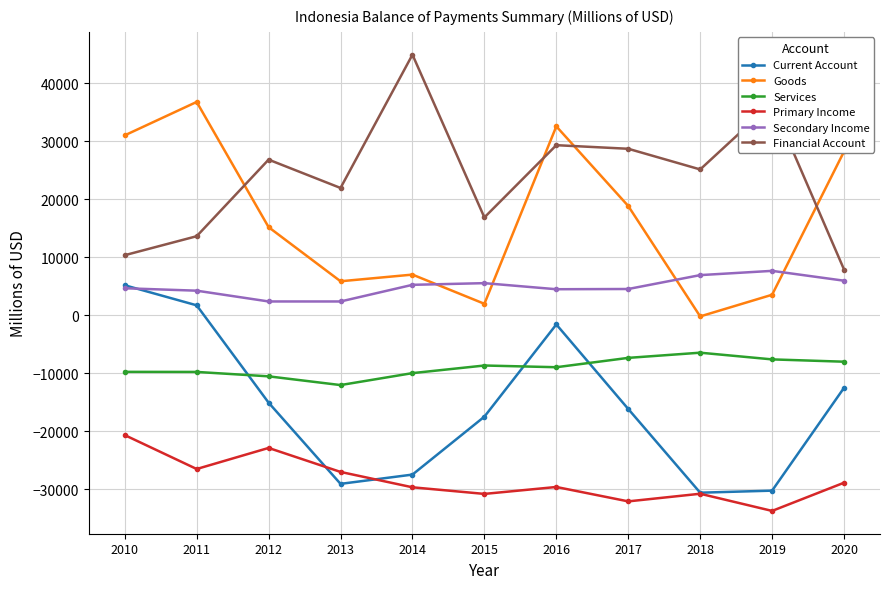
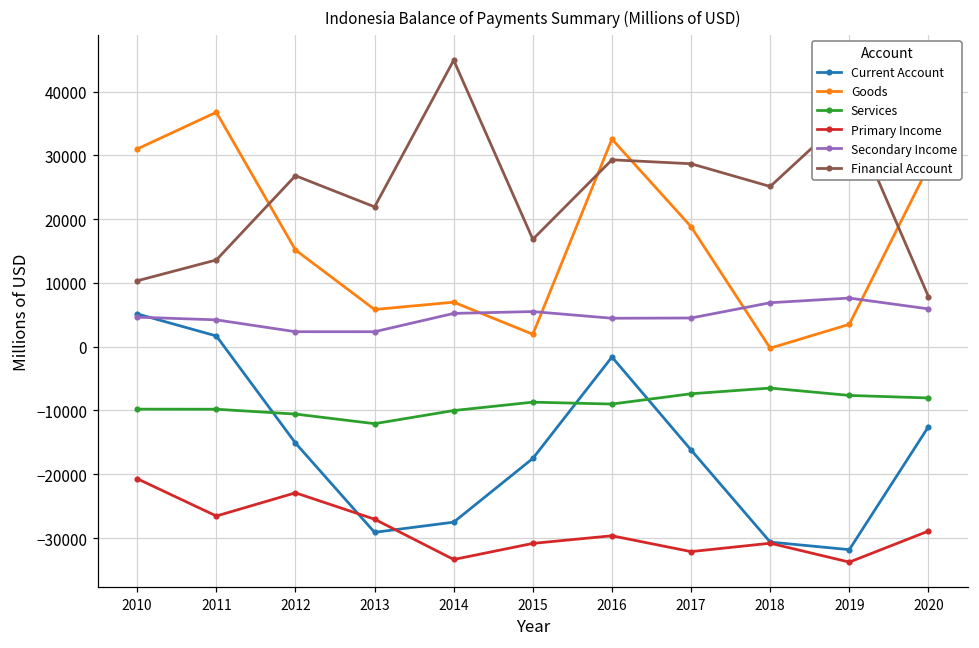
  {
    "Current Account": {
      "2010": 5000,
      "2011": 2000,
      "2012": -15000,
      "2013": -29000,
      "2014": -28000,
      "2015": -18000,
      "2016": -2000,
      "2017": -16000,
-     "2019": -30000,
+     "2019": -32000,
      "2020": -13000
    },
    "Goods": {
      "2010": 31000,
      "2011": 37000,
      "2012": 15000,
      "2013": 6000,
      "2014": 7000,
      "2015": 2000,
      "2016": 33000,
      "2017": 19000,
      "2018": 0,
      "2019": 4000
    },
    "Services": {
      "2010": -10000,
      "2011": -10000,
      "2012": -11000,
      "2013": -12000,
      "2014": -10000,
      "2015": -9000,
      "2016": -9000,
      "2017": -7000,
      "2018": -6000,
      "2019": -8000,
      "2020": -8000
    },
    "Primary Income": {
      "2010": -21000,
      "2011": -27000,
      "2012": -23000,
      "2013": -27000,
-     "2014": -30000,
+     "2014": -33000,
      "2015": -31000,
      "2016": -30000,
      "2017": -32000,
      "2019": -34000,
      "2020": -29000
    },
    "Secondary Income": {
      "2010": 5000,
      "2011": 4000,
      "2012": 2000,
      "2013": 2000,
      "2014": 5000,
      "2015": 6000,
      "2016": 4000,
      "2017": 5000,
      "2018": 7000,
      "2019": 8000,
      "2020": 6000
    },
    "Financial Account": {
      "2010": 10000,
      "2011": 14000,
      "2012": 27000,
      "2013": 22000,
      "2014": 45000,
      "2015": 17000,
      "2016": 29000,
      "2017": 29000,
      "2018": 25000,
      "2020": 8000
    }
  }
